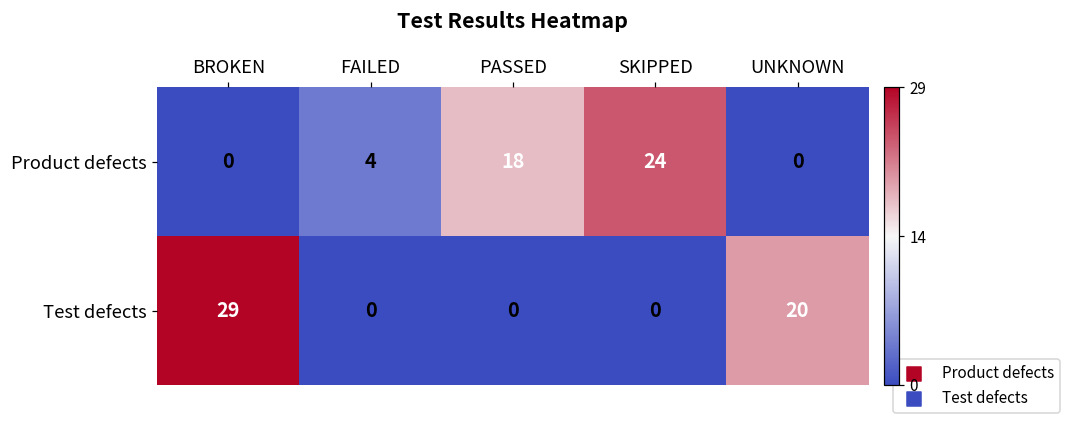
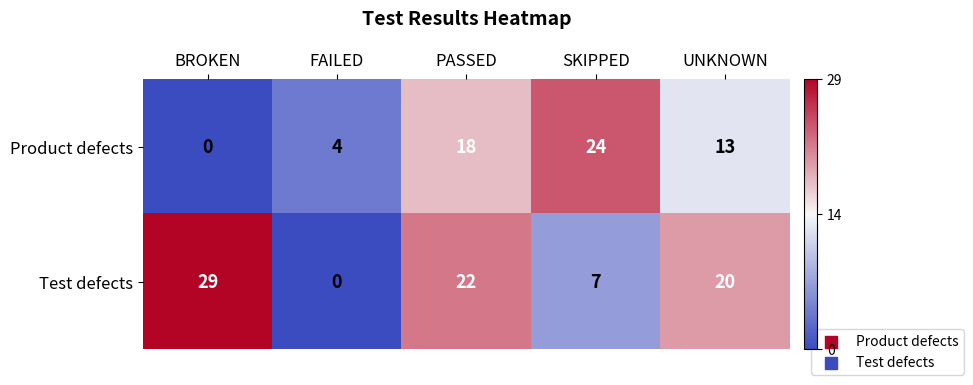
  {
    "Product defects": {
      "BROKEN": 0,
      "FAILED": 4,
      "PASSED": 18,
      "SKIPPED": 24,
-     "UNKNOWN": 0
+     "UNKNOWN": 13
    },
    "Test defects": {
      "BROKEN": 29,
      "FAILED": 0,
-     "PASSED": 0,
-     "SKIPPED": 0,
+     "PASSED": 22,
+     "SKIPPED": 7,
      "UNKNOWN": 20
    }
  }
